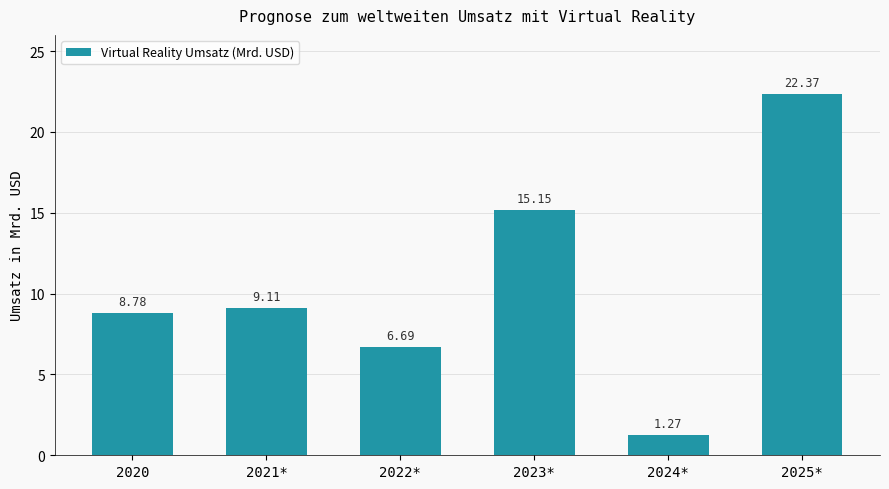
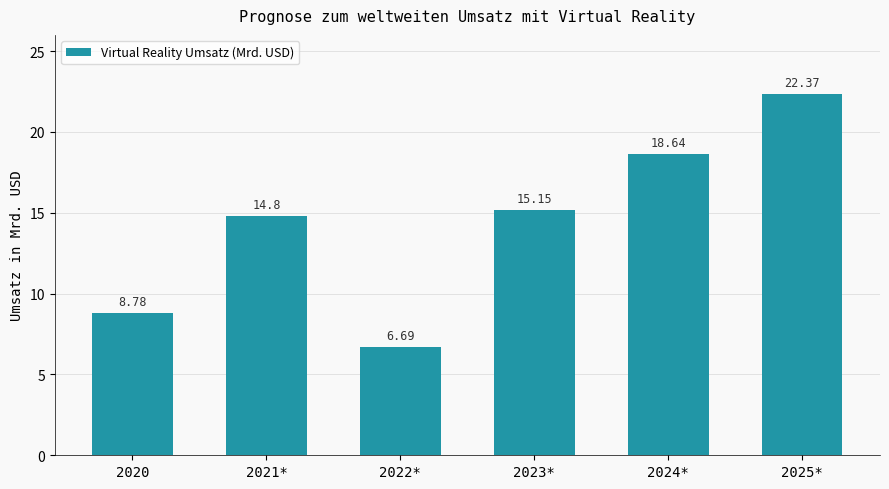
  {
    "2020": 8.78,
-   "2021*": 9.11,
+   "2021*": 14.8,
    "2022*": 6.69,
    "2023*": 15.15,
-   "2024*": 1.27,
+   "2024*": 18.64,
    "2025*": 22.37
  }
